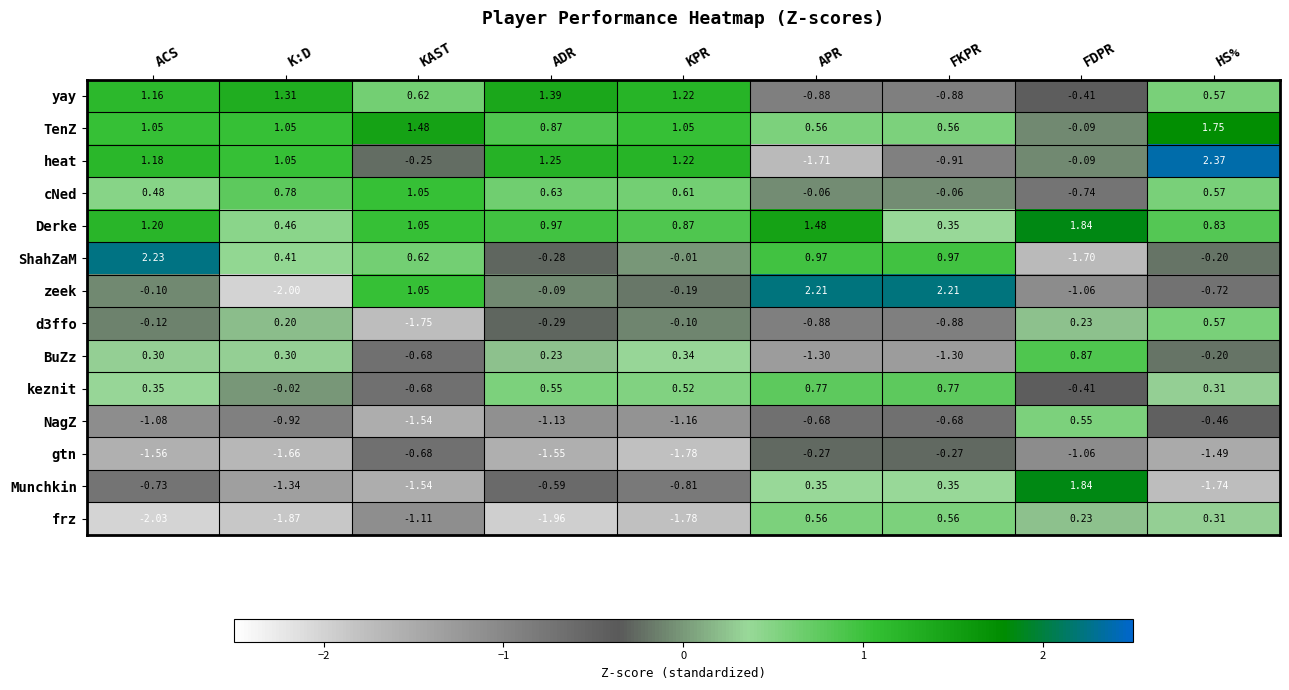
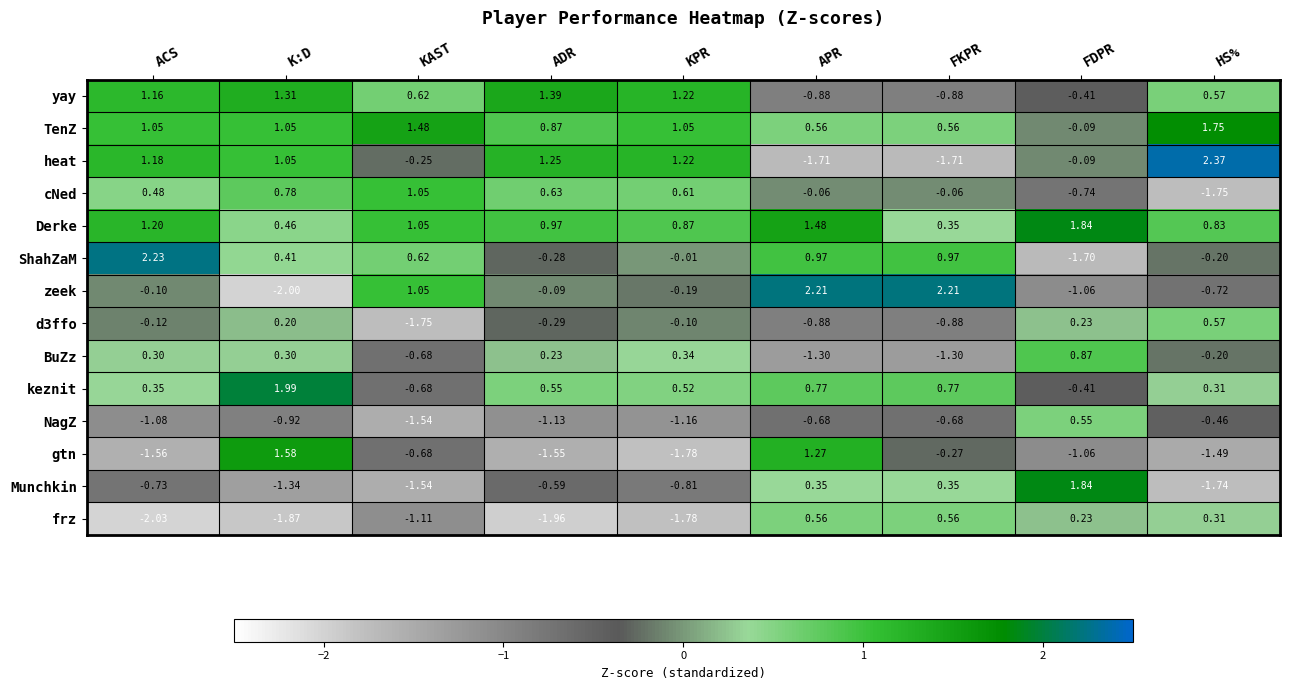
  {
    "yay": {
      "ACS": 1.16,
      "K:D": 1.31,
      "KAST": 0.62,
      "ADR": 1.39,
      "KPR": 1.22,
      "APR": -0.88,
      "FKPR": -0.88,
      "FDPR": -0.41,
      "HS%": 0.57
    },
    "TenZ": {
      "ACS": 1.05,
      "K:D": 1.05,
      "KAST": 1.48,
      "ADR": 0.87,
      "KPR": 1.05,
      "APR": 0.56,
      "FKPR": 0.56,
      "FDPR": -0.09,
      "HS%": 1.75
    },
    "heat": {
      "ACS": 1.18,
      "K:D": 1.05,
      "KAST": -0.25,
      "ADR": 1.25,
      "KPR": 1.22,
      "APR": -1.71,
-     "FKPR": -0.91,
+     "FKPR": -1.71,
      "FDPR": -0.09,
      "HS%": 2.37
    },
    "cNed": {
      "ACS": 0.48,
      "K:D": 0.78,
      "KAST": 1.05,
      "ADR": 0.63,
      "KPR": 0.61,
      "APR": -0.06,
      "FKPR": -0.06,
      "FDPR": -0.74,
-     "HS%": 0.57
+     "HS%": -1.75
    },
    "Derke": {
      "ACS": 1.20,
      "K:D": 0.46,
      "KAST": 1.05,
      "ADR": 0.97,
      "KPR": 0.87,
      "APR": 1.48,
      "FKPR": 0.35,
      "FDPR": 1.84,
      "HS%": 0.83
    },
    "ShahZaM": {
      "ACS": 2.23,
      "K:D": 0.41,
      "KAST": 0.62,
      "ADR": -0.28,
      "KPR": -0.01,
      "APR": 0.97,
      "FKPR": 0.97,
      "FDPR": -1.70,
      "HS%": -0.20
    },
    "zeek": {
      "ACS": -0.10,
      "KAST": 1.05,
      "ADR": -0.09,
      "KPR": -0.19,
      "APR": 2.21,
      "FKPR": 2.21,
      "FDPR": -1.06,
      "HS%": -0.72
    },
    "d3ffo": {
      "ACS": -0.12,
      "K:D": 0.20,
      "KAST": -1.75,
      "ADR": -0.29,
      "KPR": -0.10,
      "APR": -0.88,
      "FKPR": -0.88,
      "FDPR": 0.23,
      "HS%": 0.57
    },
    "BuZz": {
      "ACS": 0.30,
      "K:D": 0.30,
      "KAST": -0.68,
      "ADR": 0.23,
      "KPR": 0.34,
      "APR": -1.30,
      "FKPR": -1.30,
      "FDPR": 0.87,
      "HS%": -0.20
    },
    "keznit": {
      "ACS": 0.35,
-     "K:D": -0.02,
+     "K:D": 1.99,
      "KAST": -0.68,
      "ADR": 0.55,
      "KPR": 0.52,
      "APR": 0.77,
      "FKPR": 0.77,
      "FDPR": -0.41,
      "HS%": 0.31
    },
    "NagZ": {
      "ACS": -1.08,
      "K:D": -0.92,
      "KAST": -1.54,
      "ADR": -1.13,
      "KPR": -1.16,
      "APR": -0.68,
      "FKPR": -0.68,
      "FDPR": 0.55,
      "HS%": -0.46
    },
    "gtn": {
      "ACS": -1.56,
-     "K:D": -1.66,
+     "K:D": 1.58,
      "KAST": -0.68,
      "ADR": -1.55,
      "KPR": -1.78,
-     "APR": -0.27,
+     "APR": 1.27,
      "FKPR": -0.27,
      "FDPR": -1.06,
      "HS%": -1.49
    },
    "Munchkin": {
      "ACS": -0.73,
      "K:D": -1.34,
      "KAST": -1.54,
      "ADR": -0.59,
      "KPR": -0.81,
      "APR": 0.35,
      "FKPR": 0.35,
      "FDPR": 1.84,
      "HS%": -1.74
    },
    "frz": {
      "K:D": -1.87,
      "KAST": -1.11,
      "ADR": -1.96,
      "KPR": -1.78,
      "APR": 0.56,
      "FKPR": 0.56,
      "FDPR": 0.23,
      "HS%": 0.31
    }
  }
